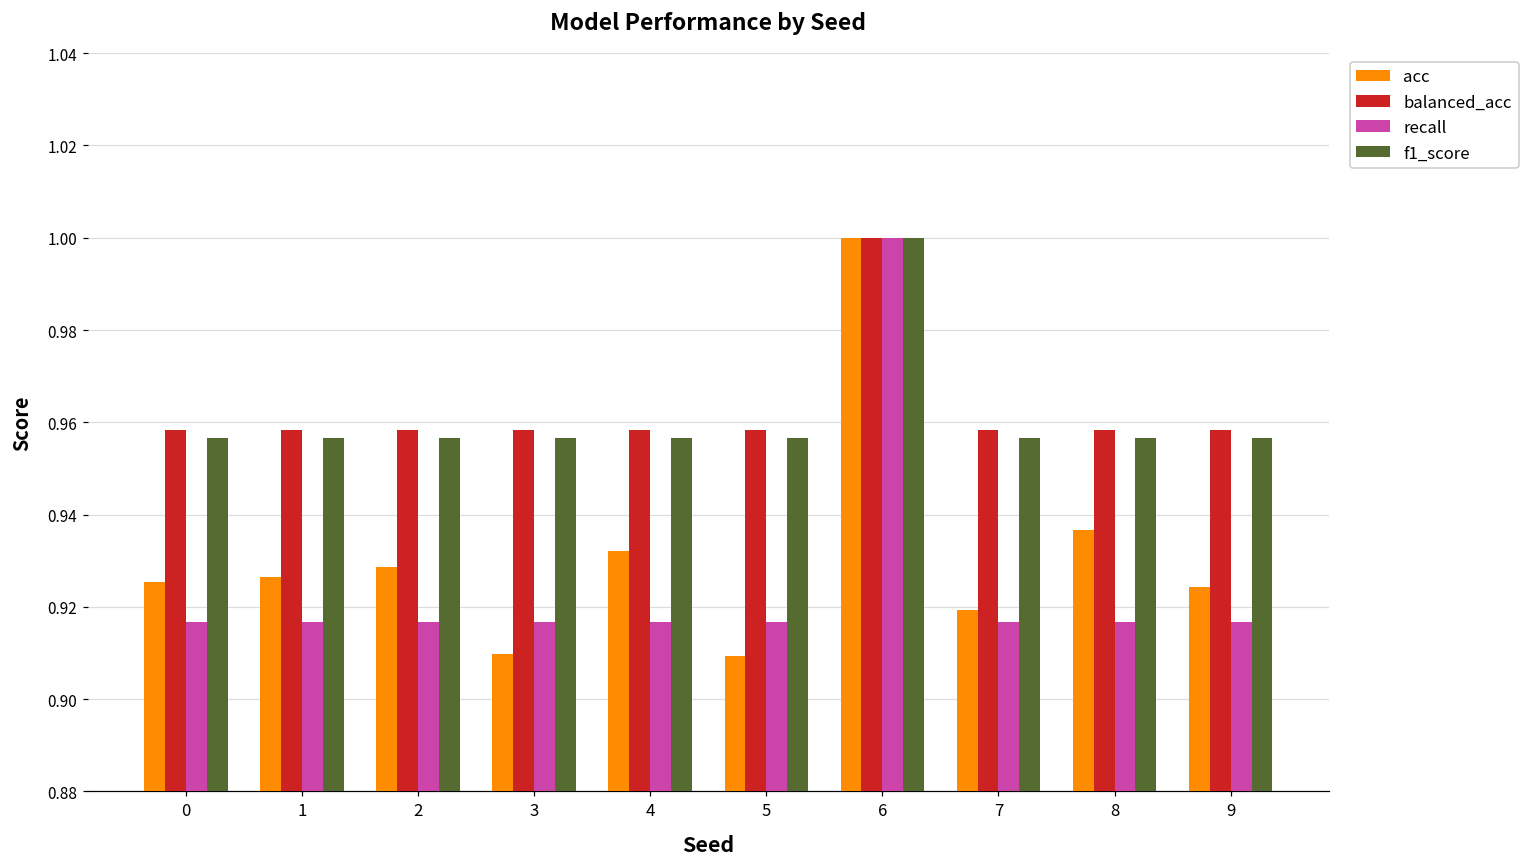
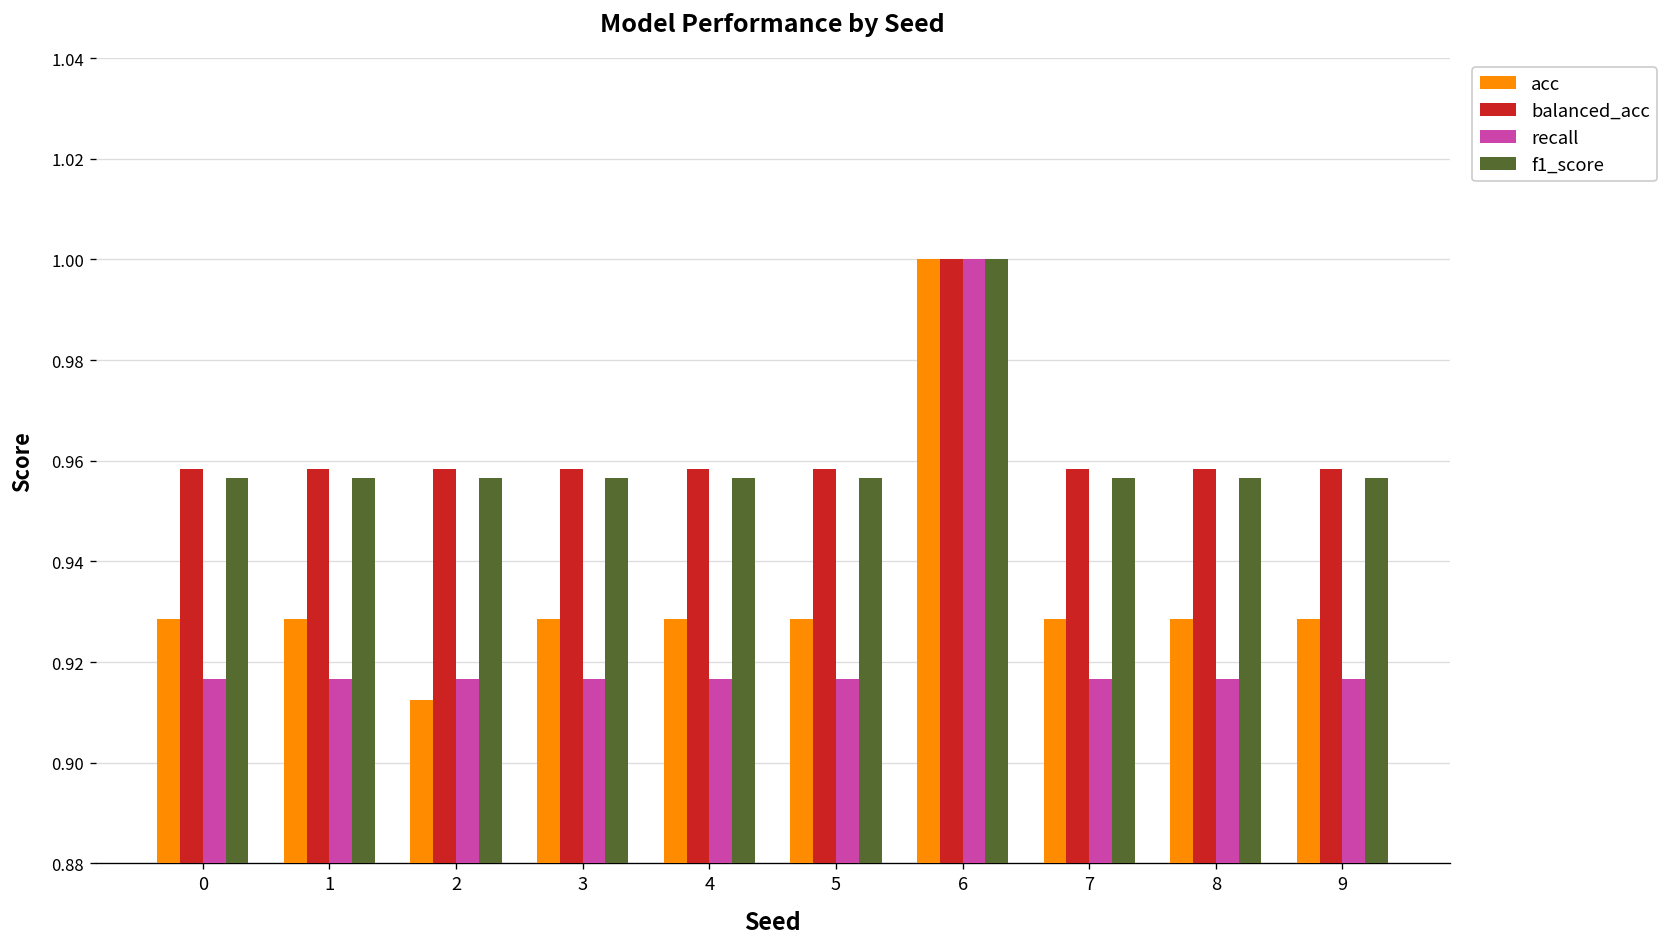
  {
    "acc": {
-     "0": 0.925,
-     "1": 0.927,
-     "2": 0.929,
-     "3": 0.910,
-     "4": 0.932,
-     "5": 0.909,
+     "0": 0.929,
+     "1": 0.929,
+     "2": 0.913,
+     "3": 0.929,
+     "4": 0.929,
+     "5": 0.929,
      "6": 1.000,
-     "7": 0.919,
-     "8": 0.937,
-     "9": 0.924
+     "7": 0.929,
+     "8": 0.929,
+     "9": 0.929
    },
    "balanced_acc": {
      "0": 0.958,
      "1": 0.958,
      "2": 0.958,
      "3": 0.958,
      "4": 0.958,
      "5": 0.958,
      "6": 1.000,
      "7": 0.958,
      "8": 0.958,
      "9": 0.958
    },
    "recall": {
      "0": 0.917,
      "1": 0.917,
      "2": 0.917,
      "3": 0.917,
      "4": 0.917,
      "5": 0.917,
      "6": 1.000,
      "7": 0.917,
      "8": 0.917,
      "9": 0.917
    },
    "f1_score": {
      "0": 0.957,
      "1": 0.957,
      "2": 0.957,
      "3": 0.957,
      "4": 0.957,
      "5": 0.957,
      "6": 1.000,
      "7": 0.957,
      "8": 0.957,
      "9": 0.957
    }
  }
